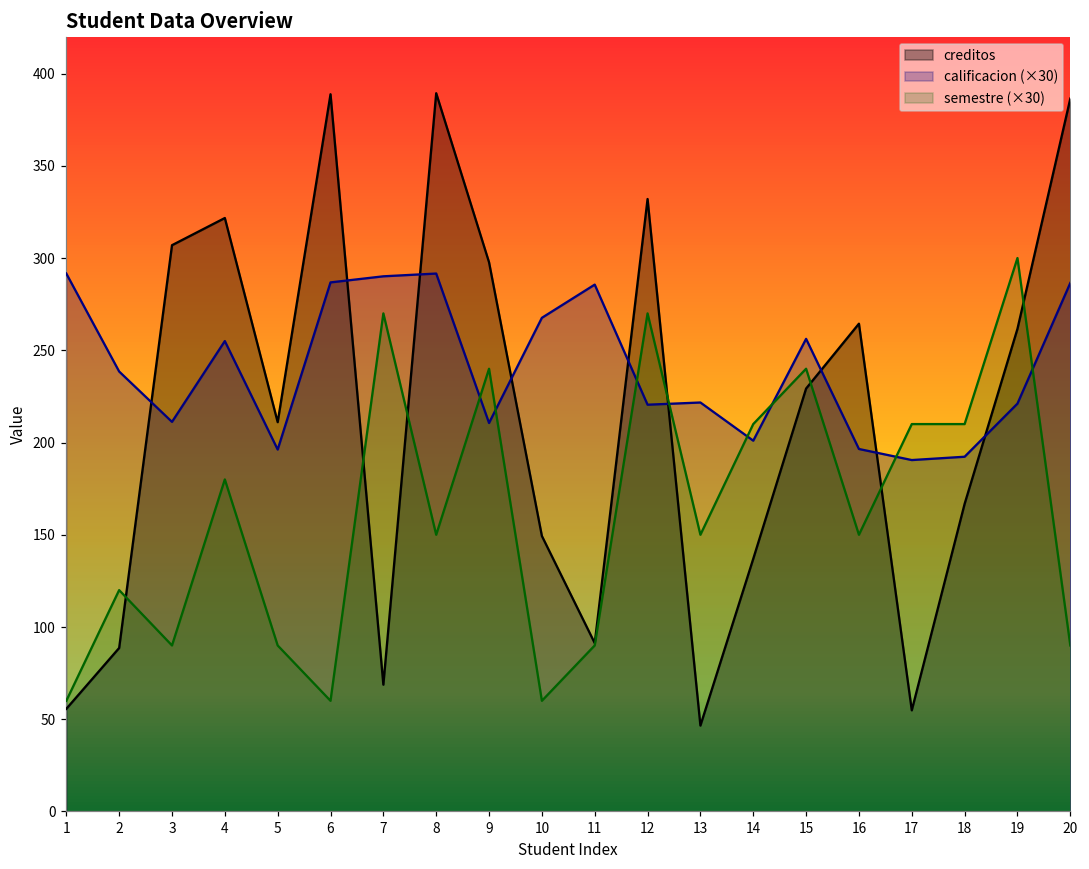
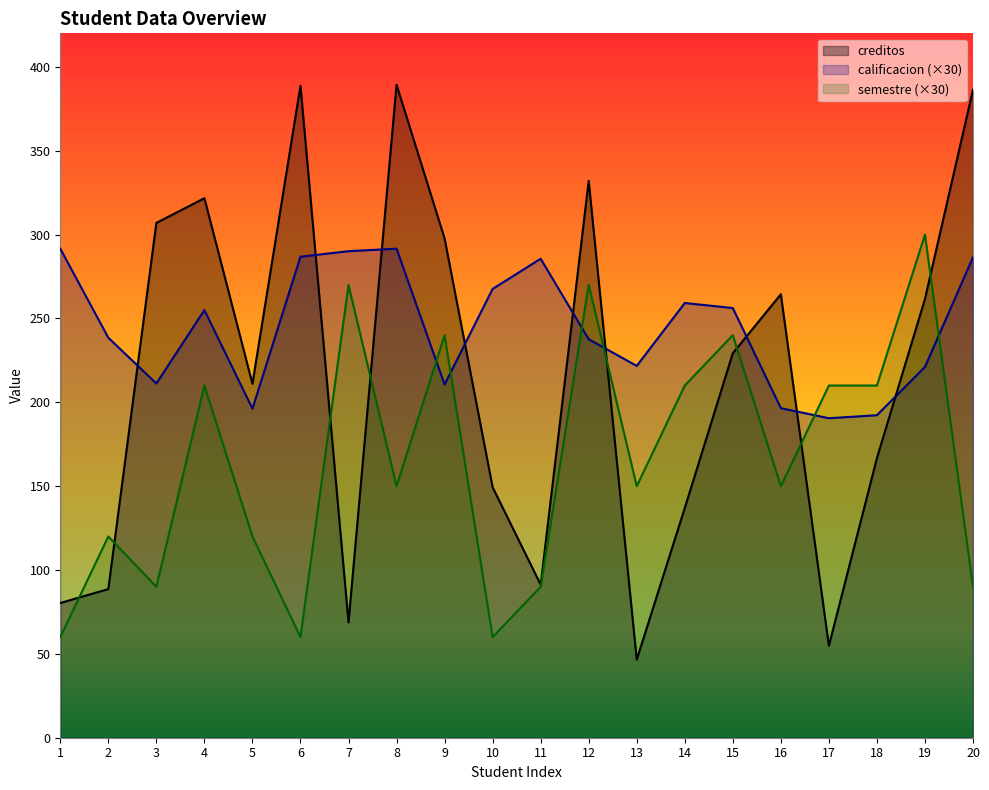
  {
    "creditos": {
-     "1": 56,
+     "1": 80,
      "2": 89,
      "3": 307,
      "4": 322,
      "5": 211,
      "6": 389,
      "7": 69,
      "8": 389,
      "9": 298,
      "10": 149,
      "12": 332,
      "13": 47,
      "14": 137,
      "15": 229,
      "16": 264,
      "17": 55,
      "18": 167,
      "19": 262,
      "20": 386
    },
    "calificacion (×30)": {
      "1": 292,
      "2": 239,
      "3": 211,
      "4": 255,
      "5": 196,
      "6": 287,
      "7": 290,
      "8": 292,
      "9": 211,
      "10": 268,
      "11": 286,
-     "12": 221,
+     "12": 238,
      "13": 222,
-     "14": 201,
+     "14": 259,
      "15": 256,
      "16": 197,
      "17": 191,
      "18": 192,
      "19": 221,
      "20": 287
    },
    "semestre (×30)": {
      "1": 60,
      "2": 120,
      "3": 90,
-     "4": 180,
-     "5": 90,
+     "4": 210,
+     "5": 120,
      "6": 60,
      "7": 270,
      "8": 150,
      "9": 240,
      "10": 60,
      "12": 270,
      "13": 150,
      "14": 210,
      "15": 240,
      "16": 150,
      "17": 210,
      "18": 210,
      "19": 300,
      "20": 90
    }
  }
